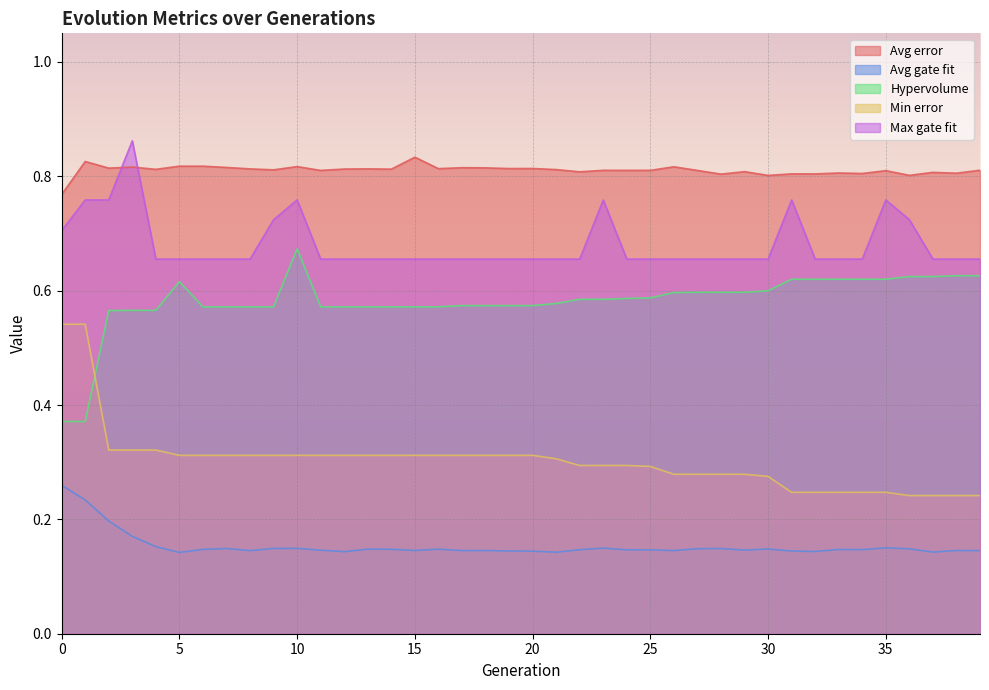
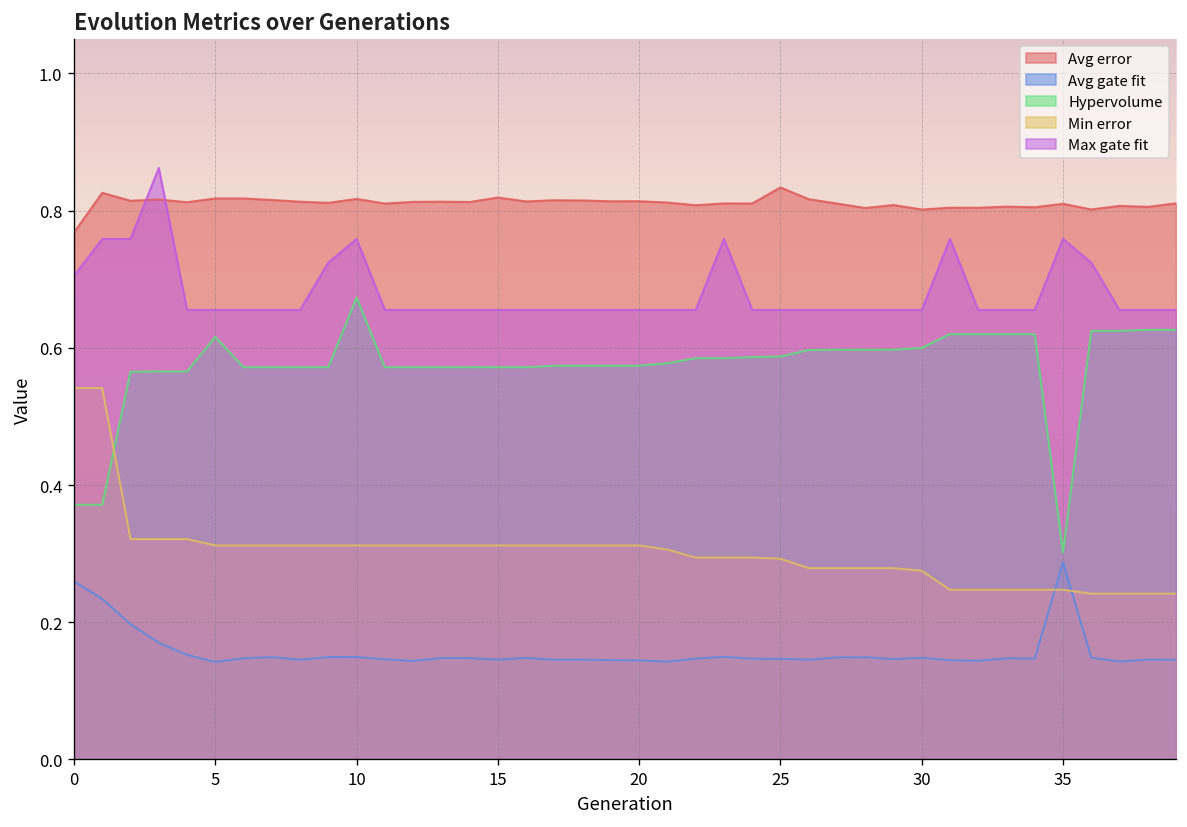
  {
    "Avg error": {
      "0": 0.77,
      "5": 0.82,
      "10": 0.82,
-     "15": 0.83,
+     "15": 0.82,
      "20": 0.81,
-     "25": 0.81,
+     "25": 0.83,
      "30": 0.80,
      "35": 0.81
    },
    "Avg gate fit": {
      "0": 0.26,
      "5": 0.14,
      "10": 0.15,
      "15": 0.15,
      "20": 0.14,
      "25": 0.15,
      "30": 0.15,
-     "35": 0.15
+     "35": 0.29
    },
    "Hypervolume": {
      "0": 0.37,
      "5": 0.62,
      "10": 0.67,
      "15": 0.57,
      "20": 0.57,
      "25": 0.59,
      "30": 0.60,
-     "35": 0.62
+     "35": 0.30
    },
    "Min error": {
      "0": 0.54,
      "5": 0.31,
      "10": 0.31,
      "15": 0.31,
      "20": 0.31,
      "25": 0.29,
      "30": 0.28,
      "35": 0.25
    },
    "Max gate fit": {
      "0": 0.70,
      "5": 0.66,
      "10": 0.76,
      "15": 0.66,
      "20": 0.66,
      "25": 0.66,
      "30": 0.66,
      "35": 0.76
    }
  }
